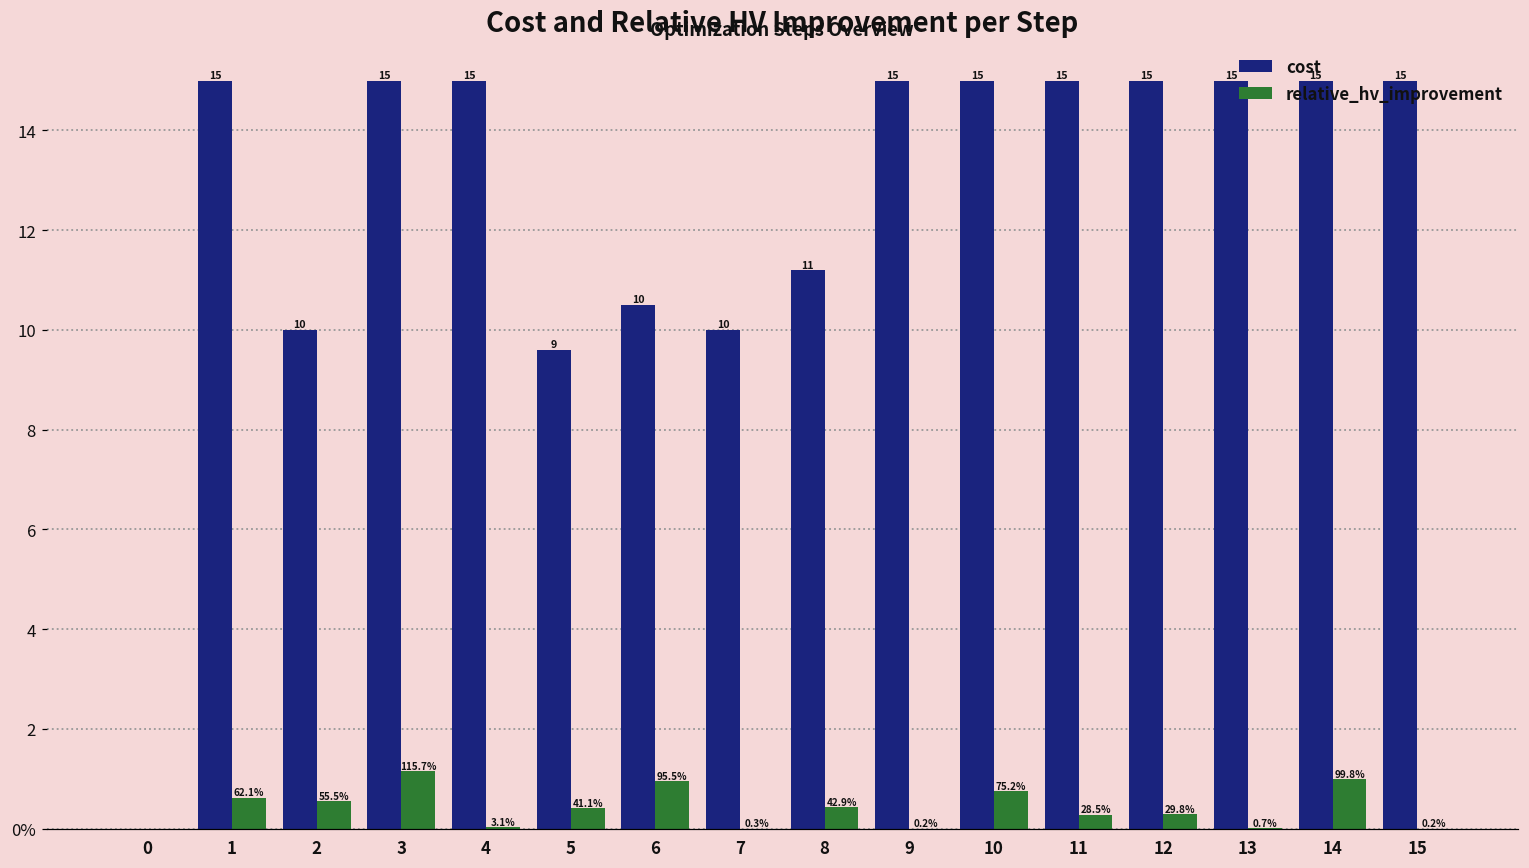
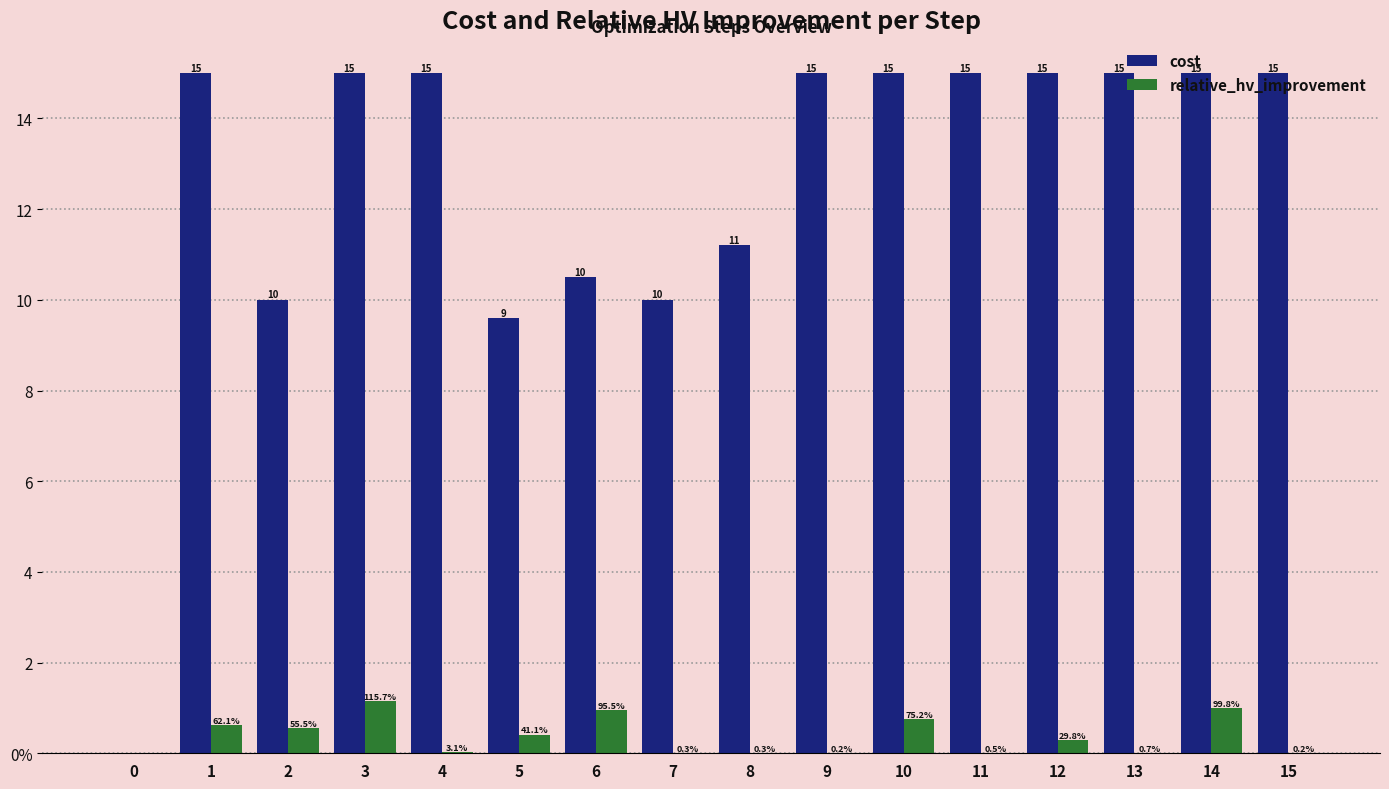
  {
    "cost": {
      "1": "15",
      "2": "10",
      "3": "15",
      "4": "15",
      "6": "10",
      "7": "10",
      "8": "11",
      "9": "15",
      "10": "15",
      "11": "15",
      "12": "15",
      "13": "15",
      "14": "15",
      "15": "15"
    },
    "relative_hv_improvement": {
      "1": "62.1%",
      "2": "55.5%",
      "3": "115.7%",
      "4": "3.1%",
      "5": "41.1%",
      "6": "95.5%",
      "7": "0.3%",
-     "8": "42.9%",
+     "8": "0.3%",
      "9": "0.2%",
      "10": "75.2%",
-     "11": "28.5%",
+     "11": "0.5%",
      "12": "29.8%",
      "13": "0.7%",
      "14": "99.8%",
      "15": "0.2%"
    }
  }
